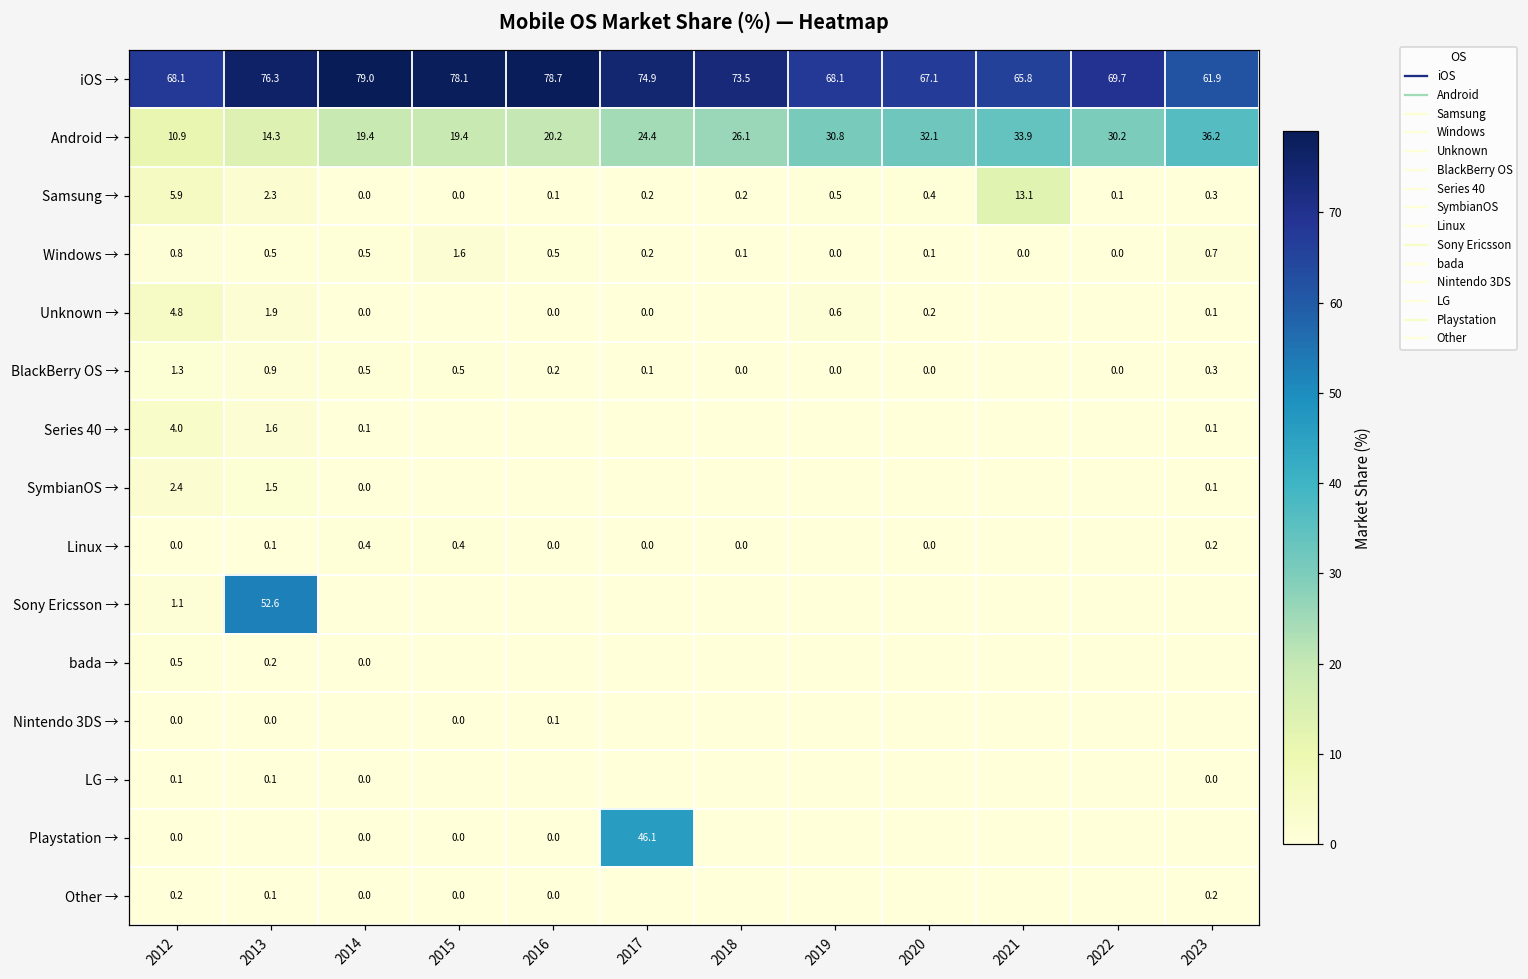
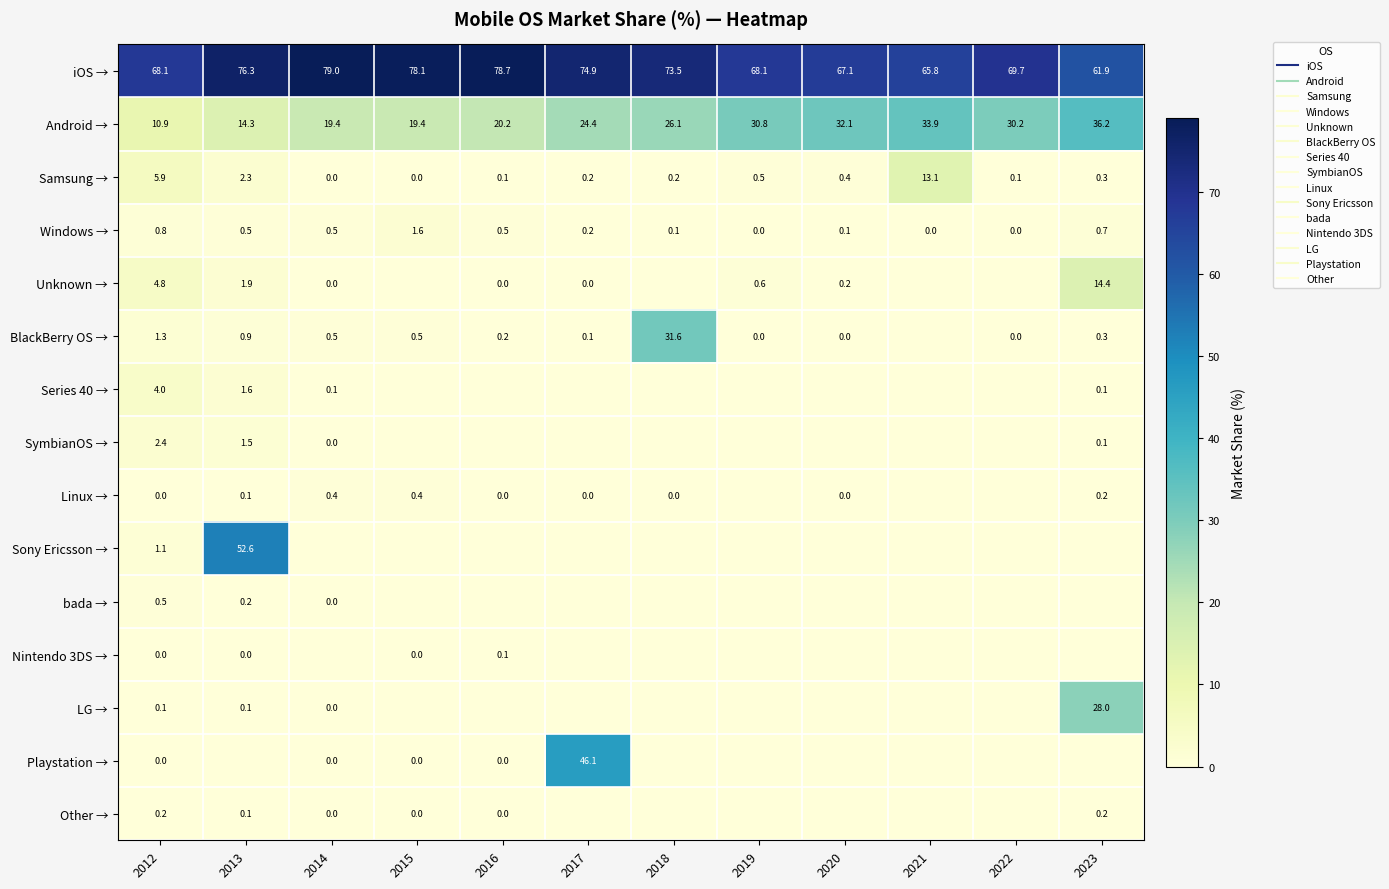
  {
    "iOS →": {
      "2012": 68.1,
      "2013": 76.3,
      "2014": 79.0,
      "2015": 78.1,
      "2016": 78.7,
      "2017": 74.9,
      "2018": 73.5,
      "2019": 68.1,
      "2020": 67.1,
      "2021": 65.8,
      "2022": 69.7,
      "2023": 61.9
    },
    "Android →": {
      "2012": 10.9,
      "2013": 14.3,
      "2014": 19.4,
      "2015": 19.4,
      "2016": 20.2,
      "2017": 24.4,
      "2018": 26.1,
      "2019": 30.8,
      "2020": 32.1,
      "2021": 33.9,
      "2022": 30.2,
      "2023": 36.2
    },
    "Samsung →": {
      "2012": 5.9,
      "2013": 2.3,
      "2014": 0.0,
      "2015": 0.0,
      "2016": 0.1,
      "2017": 0.2,
      "2018": 0.2,
      "2019": 0.5,
      "2020": 0.4,
      "2021": 13.1,
      "2022": 0.1,
      "2023": 0.3
    },
    "Windows →": {
      "2012": 0.8,
      "2013": 0.5,
      "2014": 0.5,
      "2015": 1.6,
      "2016": 0.5,
      "2017": 0.2,
      "2018": 0.1,
      "2019": 0.0,
      "2020": 0.1,
      "2021": 0.0,
      "2022": 0.0,
      "2023": 0.7
    },
    "Unknown →": {
      "2012": 4.8,
      "2013": 1.9,
      "2014": 0.0,
      "2016": 0.0,
      "2017": 0.0,
      "2019": 0.6,
      "2020": 0.2,
-     "2023": 0.1
+     "2023": 14.4
    },
    "BlackBerry OS →": {
      "2012": 1.3,
      "2013": 0.9,
      "2014": 0.5,
      "2015": 0.5,
      "2016": 0.2,
      "2017": 0.1,
-     "2018": 0.0,
+     "2018": 31.6,
      "2019": 0.0,
      "2020": 0.0,
      "2022": 0.0,
      "2023": 0.3
    },
    "Series 40 →": {
      "2012": 4.0,
      "2013": 1.6,
      "2014": 0.1,
      "2023": 0.1
    },
    "SymbianOS →": {
      "2012": 2.4,
      "2013": 1.5,
      "2014": 0.0,
      "2023": 0.1
    },
    "Linux →": {
      "2012": 0.0,
      "2013": 0.1,
      "2014": 0.4,
      "2015": 0.4,
      "2016": 0.0,
      "2017": 0.0,
      "2018": 0.0,
      "2020": 0.0,
      "2023": 0.2
    },
    "Sony Ericsson →": {
      "2012": 1.1,
      "2013": 52.6
    },
    "bada →": {
      "2012": 0.5,
      "2013": 0.2,
      "2014": 0.0
    },
    "Nintendo 3DS →": {
      "2012": 0.0,
      "2013": 0.0,
      "2015": 0.0,
      "2016": 0.1
    },
    "LG →": {
      "2012": 0.1,
      "2013": 0.1,
      "2014": 0.0,
-     "2023": 0.0
+     "2023": 28.0
    },
    "Playstation →": {
      "2012": 0.0,
      "2014": 0.0,
      "2015": 0.0,
      "2016": 0.0,
      "2017": 46.1
    },
    "Other →": {
      "2012": 0.2,
      "2013": 0.1,
      "2014": 0.0,
      "2015": 0.0,
      "2016": 0.0,
      "2023": 0.2
    }
  }
